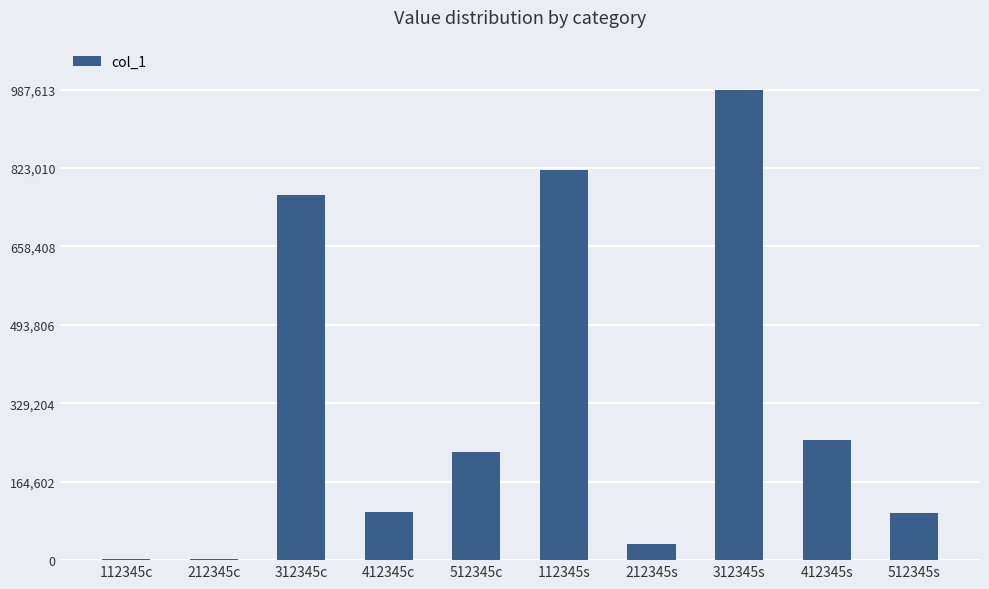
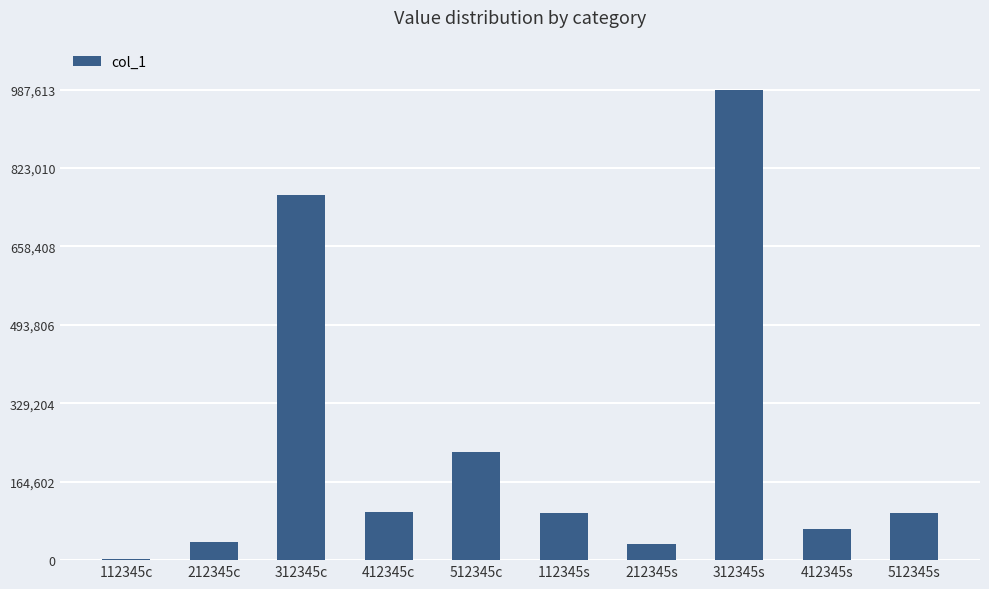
  {
-   "212345c": "0",
+   "212345c": "40,000",
    "312345c": "770,000",
    "412345c": "100,000",
    "512345c": "230,000",
-   "112345s": "820,000",
+   "112345s": "100,000",
    "212345s": "30,000",
    "312345s": "990,000",
-   "412345s": "250,000",
+   "412345s": "70,000",
    "512345s": "100,000"
  }
